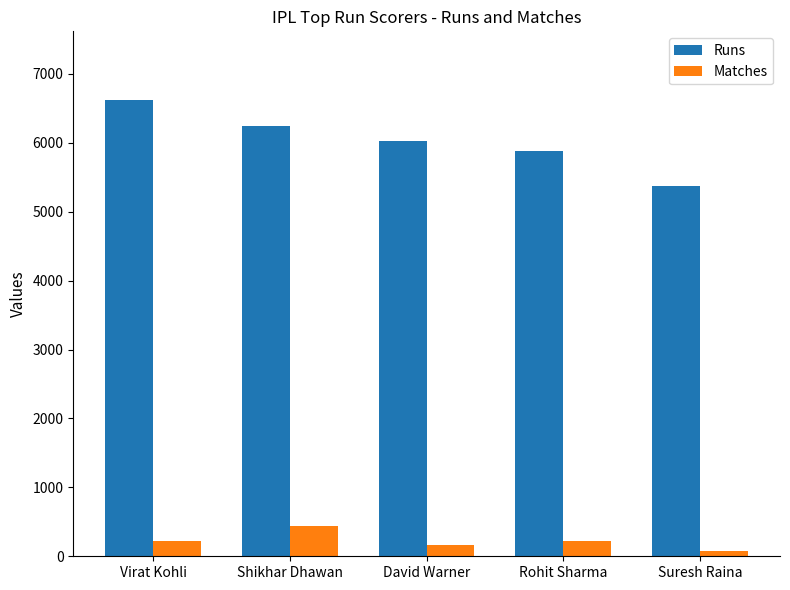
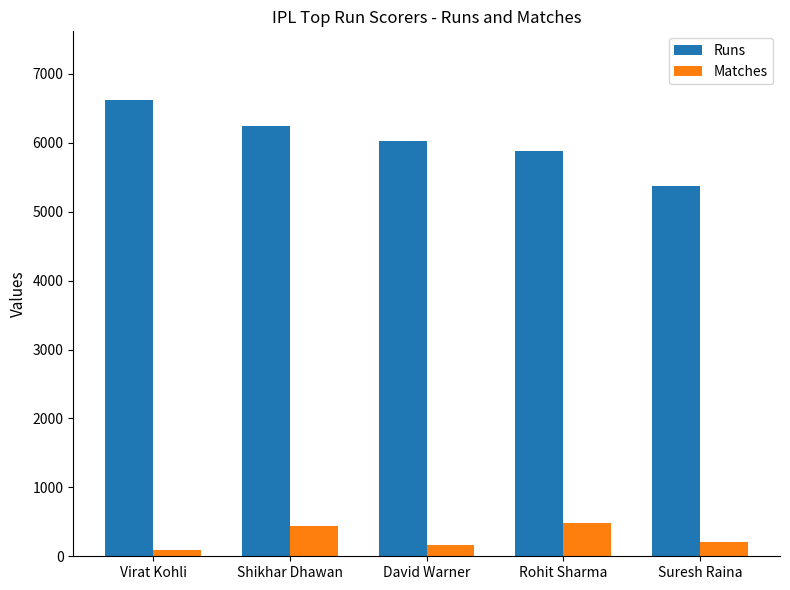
  {
    "Runs": {
      "Virat Kohli": 6600,
      "Shikhar Dhawan": 6200,
      "David Warner": 6000,
      "Rohit Sharma": 5900,
      "Suresh Raina": 5400
    },
    "Matches": {
-     "Virat Kohli": 200,
+     "Virat Kohli": 100,
      "Shikhar Dhawan": 400,
      "David Warner": 200,
-     "Rohit Sharma": 200,
-     "Suresh Raina": 100
+     "Rohit Sharma": 500,
+     "Suresh Raina": 200
    }
  }
